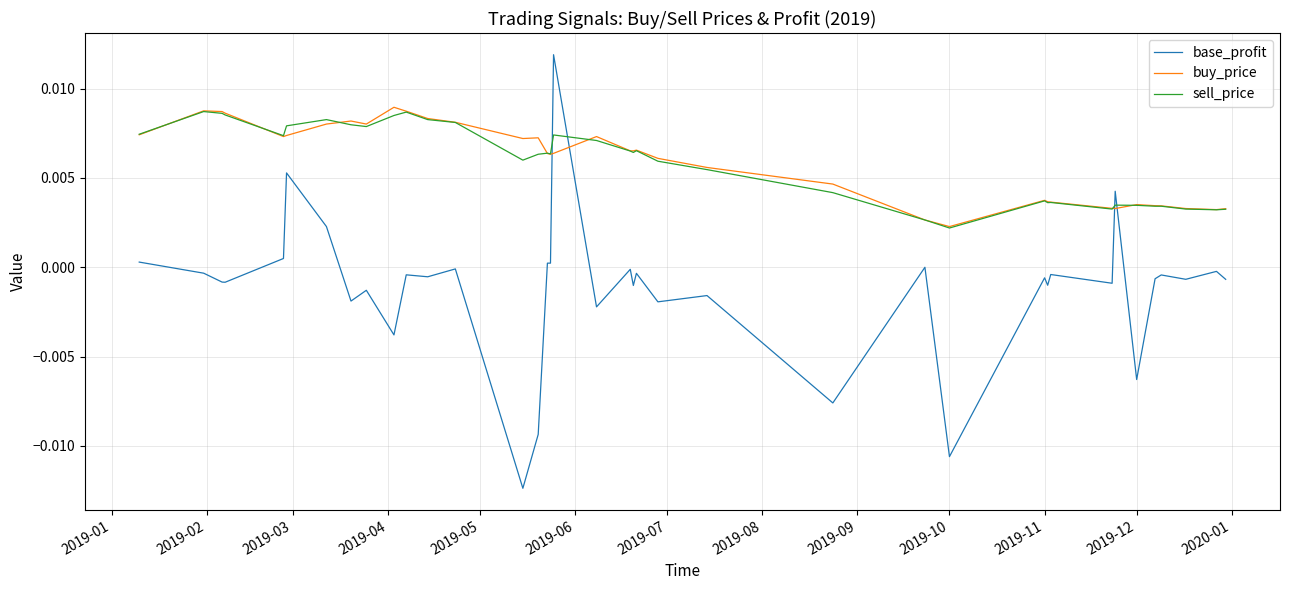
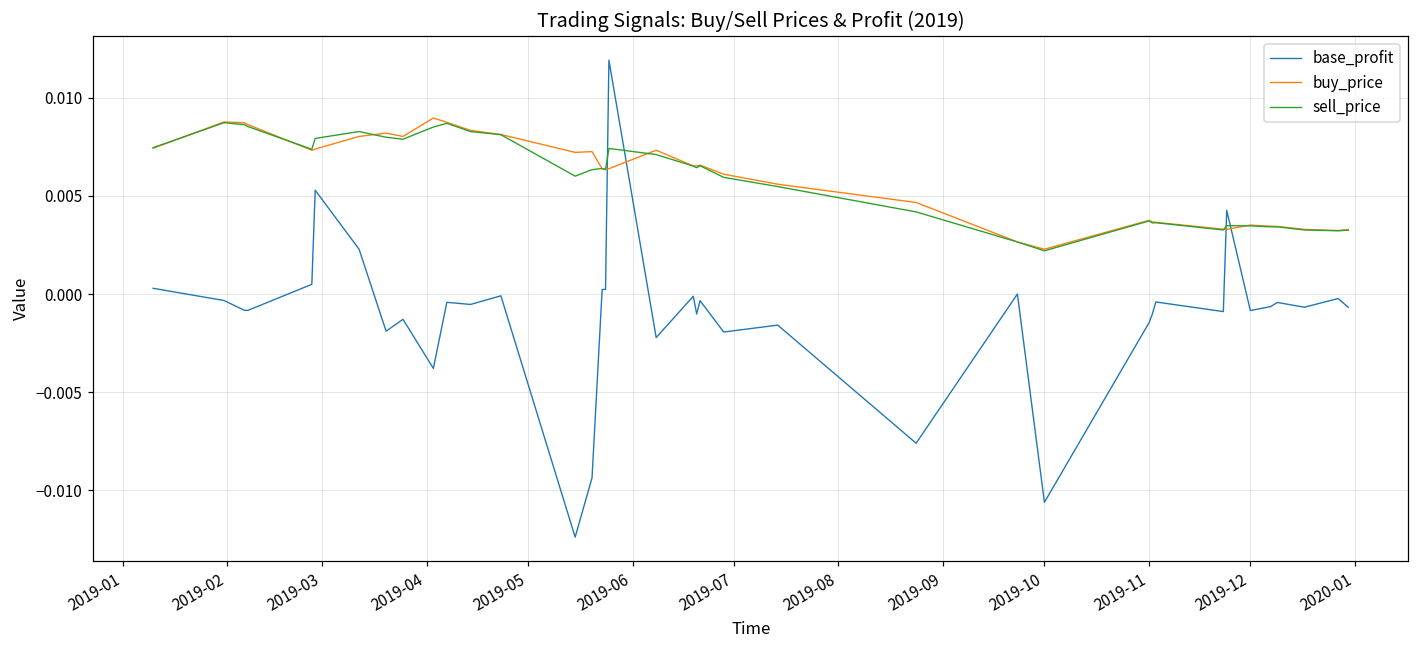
  {
    "base_profit": {
      "2019-10": -0.0106,
-     "2019-11": -0.0006,
-     "2019-12": -0.0063
+     "2019-11": -0.0015,
+     "2019-12": -0.0008
    }
  }
